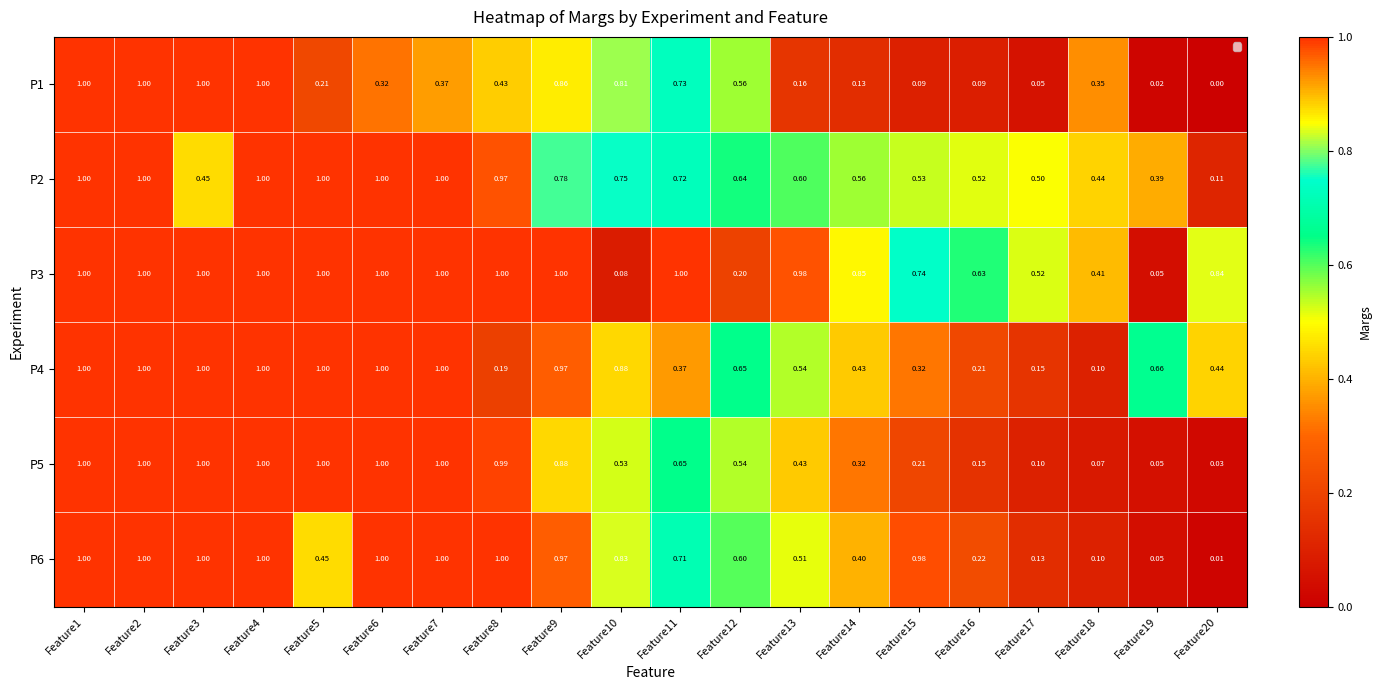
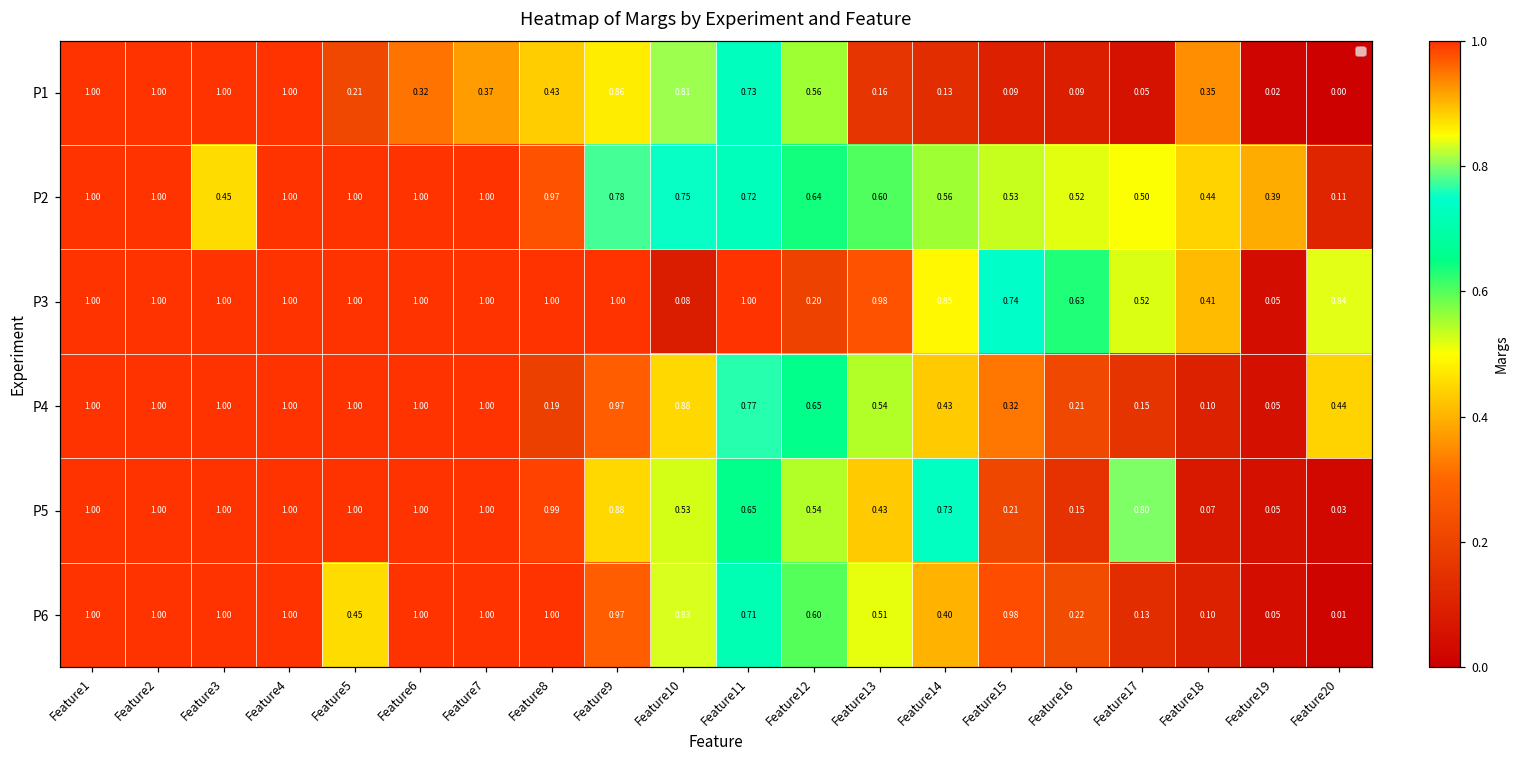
  {
    "P1": {
      "Feature1": 1.00,
      "Feature2": 1.00,
      "Feature3": 1.00,
      "Feature4": 1.00,
      "Feature5": 0.21,
      "Feature6": 0.32,
      "Feature7": 0.37,
      "Feature8": 0.43,
      "Feature9": 0.86,
      "Feature10": 0.81,
      "Feature11": 0.73,
      "Feature12": 0.56,
      "Feature13": 0.16,
      "Feature14": 0.13,
      "Feature15": 0.09,
      "Feature16": 0.09,
      "Feature17": 0.05,
      "Feature18": 0.35,
      "Feature19": 0.02,
      "Feature20": 0.00
    },
    "P2": {
      "Feature1": 1.00,
      "Feature2": 1.00,
      "Feature3": 0.45,
      "Feature4": 1.00,
      "Feature5": 1.00,
      "Feature6": 1.00,
      "Feature7": 1.00,
      "Feature8": 0.97,
      "Feature9": 0.78,
      "Feature10": 0.75,
      "Feature11": 0.72,
      "Feature12": 0.64,
      "Feature13": 0.60,
      "Feature14": 0.56,
      "Feature15": 0.53,
      "Feature16": 0.52,
      "Feature17": 0.50,
      "Feature18": 0.44,
      "Feature19": 0.39,
      "Feature20": 0.11
    },
    "P3": {
      "Feature1": 1.00,
      "Feature2": 1.00,
      "Feature3": 1.00,
      "Feature4": 1.00,
      "Feature5": 1.00,
      "Feature6": 1.00,
      "Feature7": 1.00,
      "Feature8": 1.00,
      "Feature9": 1.00,
      "Feature10": 0.08,
      "Feature11": 1.00,
      "Feature12": 0.20,
      "Feature13": 0.98,
      "Feature14": 0.85,
      "Feature15": 0.74,
      "Feature16": 0.63,
      "Feature17": 0.52,
      "Feature18": 0.41,
      "Feature19": 0.05,
      "Feature20": 0.84
    },
    "P4": {
      "Feature1": 1.00,
      "Feature2": 1.00,
      "Feature3": 1.00,
      "Feature4": 1.00,
      "Feature5": 1.00,
      "Feature6": 1.00,
      "Feature7": 1.00,
      "Feature8": 0.19,
      "Feature9": 0.97,
      "Feature10": 0.88,
-     "Feature11": 0.37,
+     "Feature11": 0.77,
      "Feature12": 0.65,
      "Feature13": 0.54,
      "Feature14": 0.43,
      "Feature15": 0.32,
      "Feature16": 0.21,
      "Feature17": 0.15,
      "Feature18": 0.10,
-     "Feature19": 0.66,
+     "Feature19": 0.05,
      "Feature20": 0.44
    },
    "P5": {
      "Feature1": 1.00,
      "Feature2": 1.00,
      "Feature3": 1.00,
      "Feature4": 1.00,
      "Feature5": 1.00,
      "Feature6": 1.00,
      "Feature7": 1.00,
      "Feature8": 0.99,
      "Feature9": 0.88,
      "Feature10": 0.53,
      "Feature11": 0.65,
      "Feature12": 0.54,
      "Feature13": 0.43,
-     "Feature14": 0.32,
+     "Feature14": 0.73,
      "Feature15": 0.21,
      "Feature16": 0.15,
-     "Feature17": 0.10,
+     "Feature17": 0.80,
      "Feature18": 0.07,
      "Feature19": 0.05,
      "Feature20": 0.03
    },
    "P6": {
      "Feature1": 1.00,
      "Feature2": 1.00,
      "Feature3": 1.00,
      "Feature4": 1.00,
      "Feature5": 0.45,
      "Feature6": 1.00,
      "Feature7": 1.00,
      "Feature8": 1.00,
      "Feature9": 0.97,
      "Feature10": 0.83,
      "Feature11": 0.71,
      "Feature12": 0.60,
      "Feature13": 0.51,
      "Feature14": 0.40,
      "Feature15": 0.98,
      "Feature16": 0.22,
      "Feature17": 0.13,
      "Feature18": 0.10,
      "Feature19": 0.05,
      "Feature20": 0.01
    }
  }
